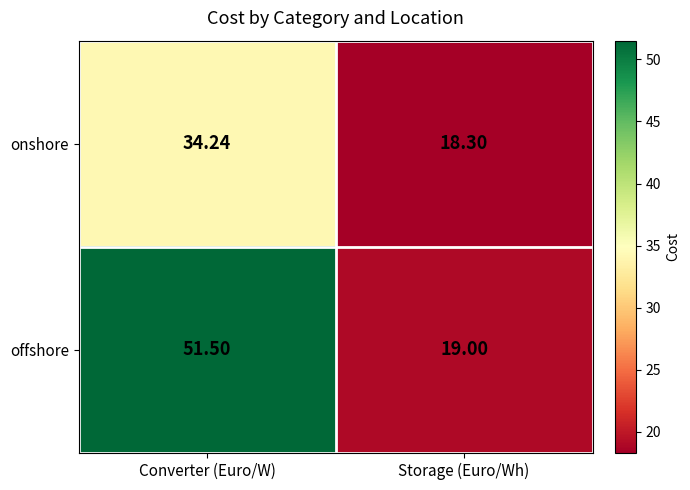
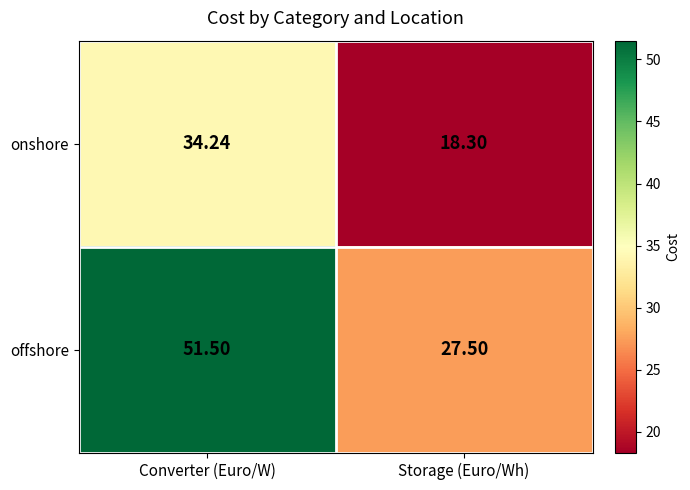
  {
    "onshore": {
      "Converter (Euro/W)": 34.24,
      "Storage (Euro/Wh)": 18.30
    },
    "offshore": {
      "Converter (Euro/W)": 51.50,
-     "Storage (Euro/Wh)": 19.00
+     "Storage (Euro/Wh)": 27.50
    }
  }
